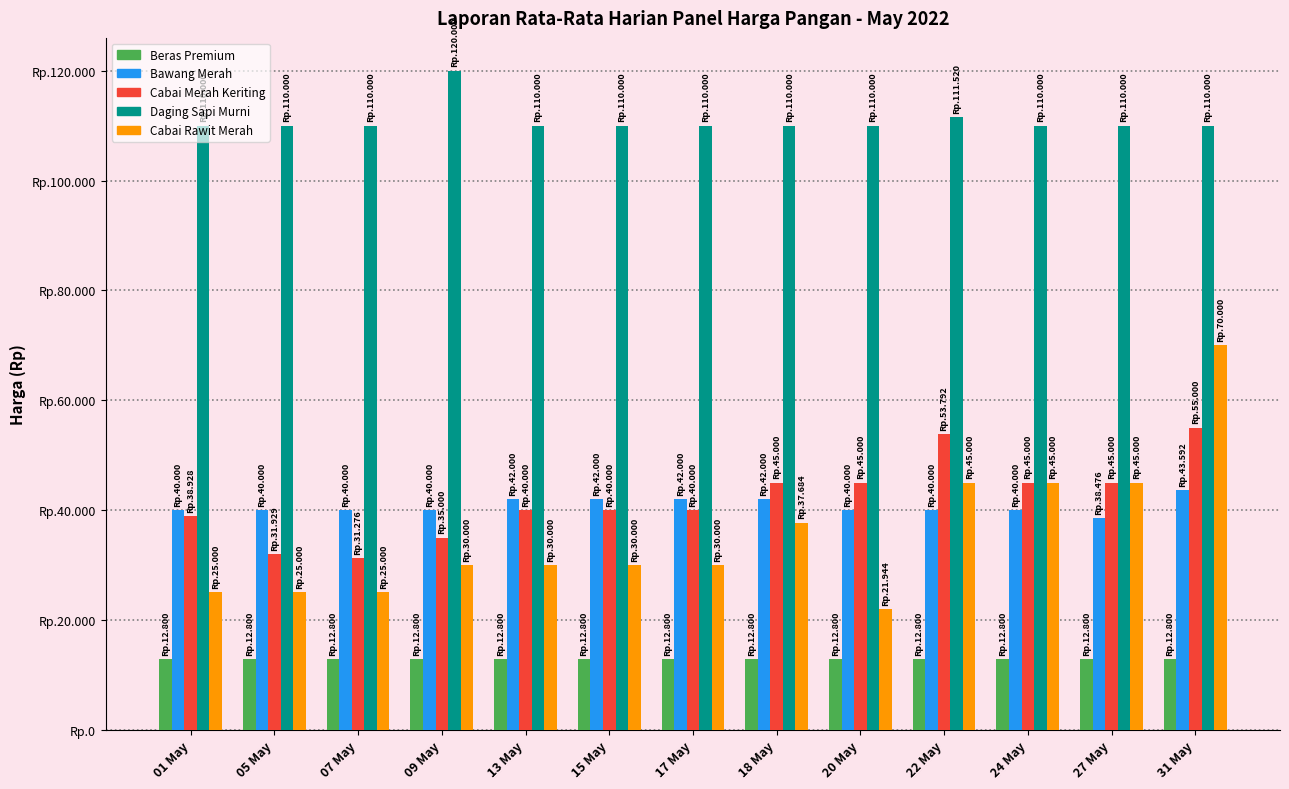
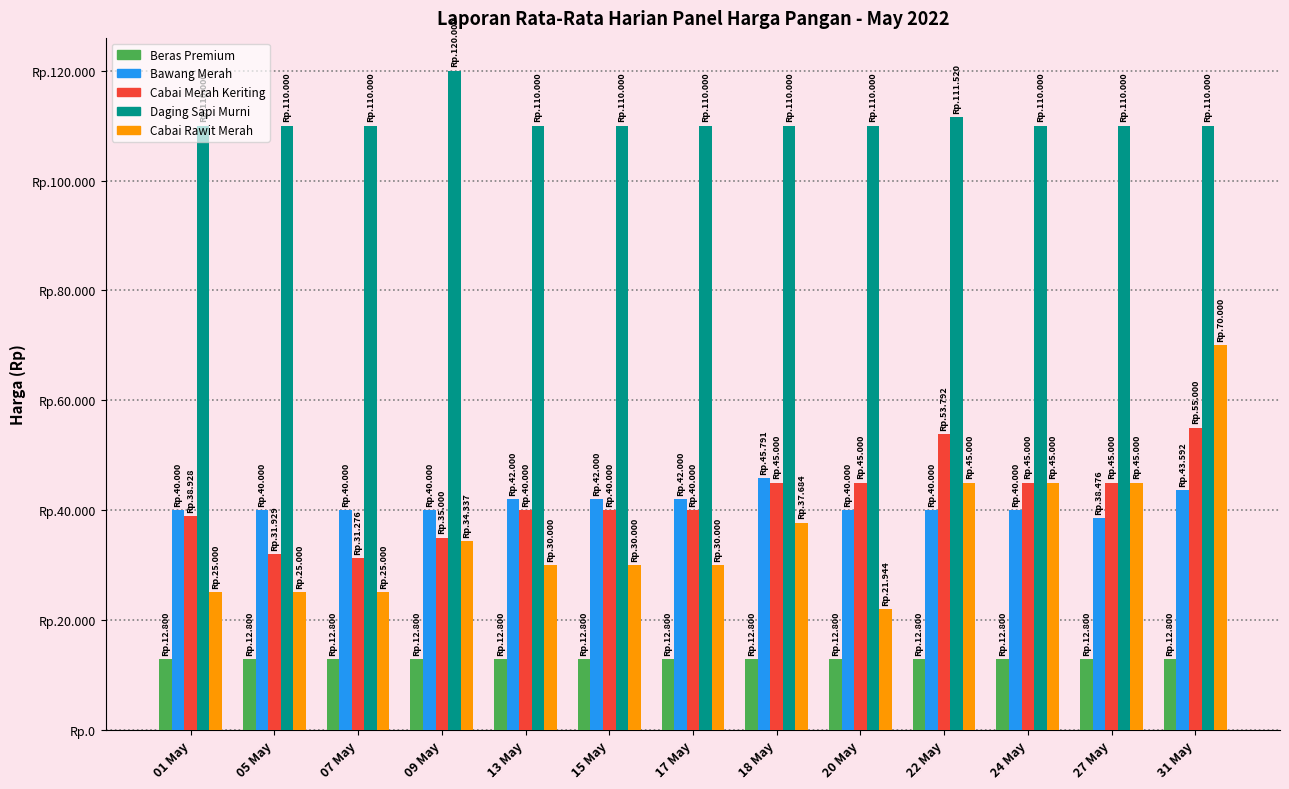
  {
    "Bawang Merah": {
-     "18 May": 42.000
+     "18 May": 45.791
    },
    "Cabai Rawit Merah": {
-     "09 May": 30.000
+     "09 May": 34.337
    }
  }
